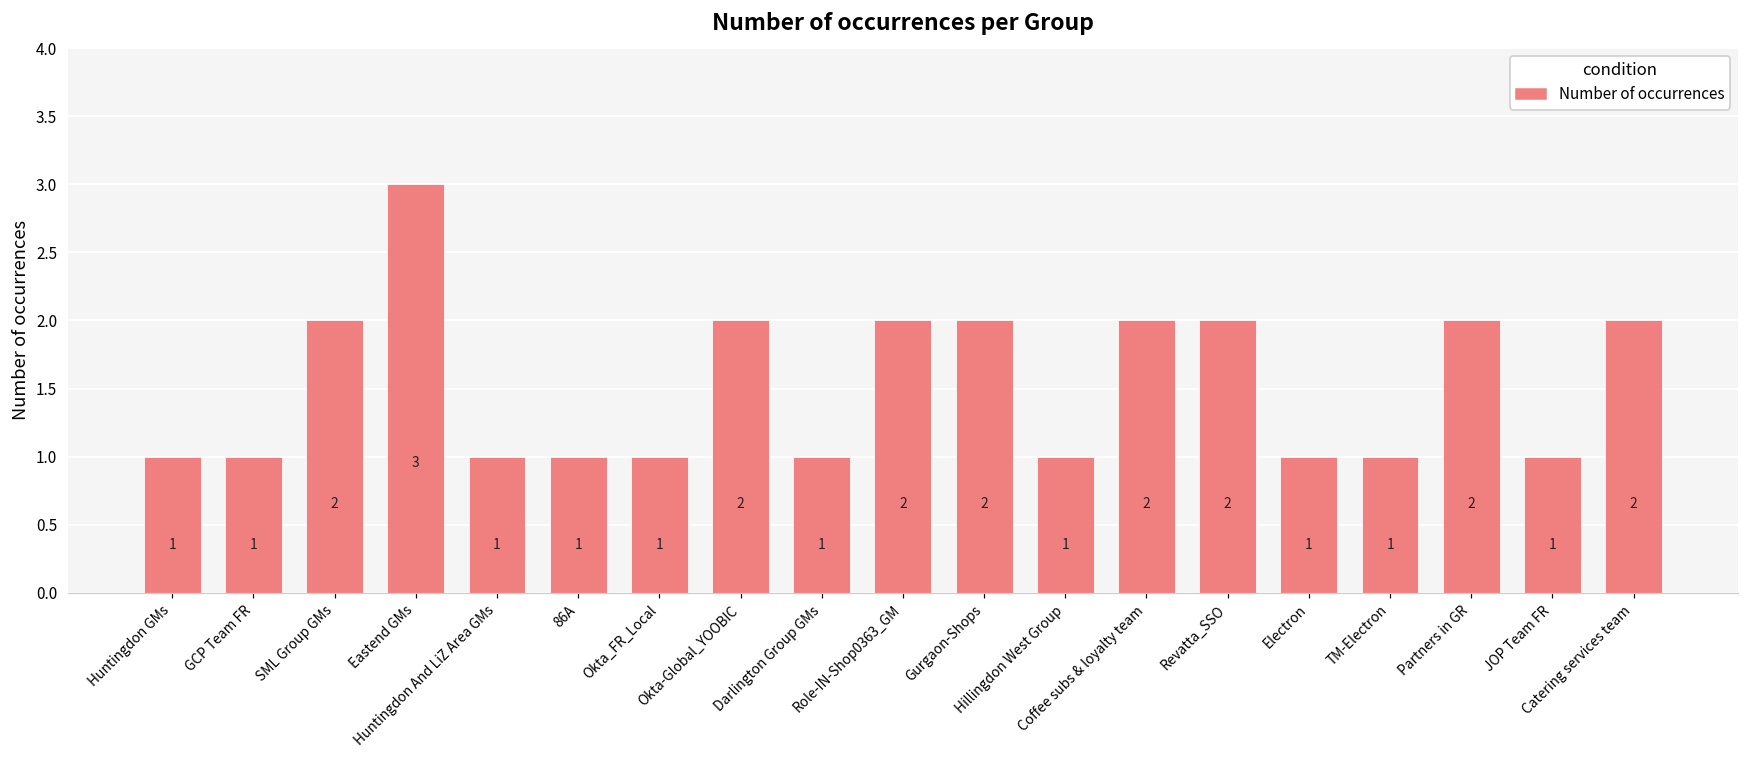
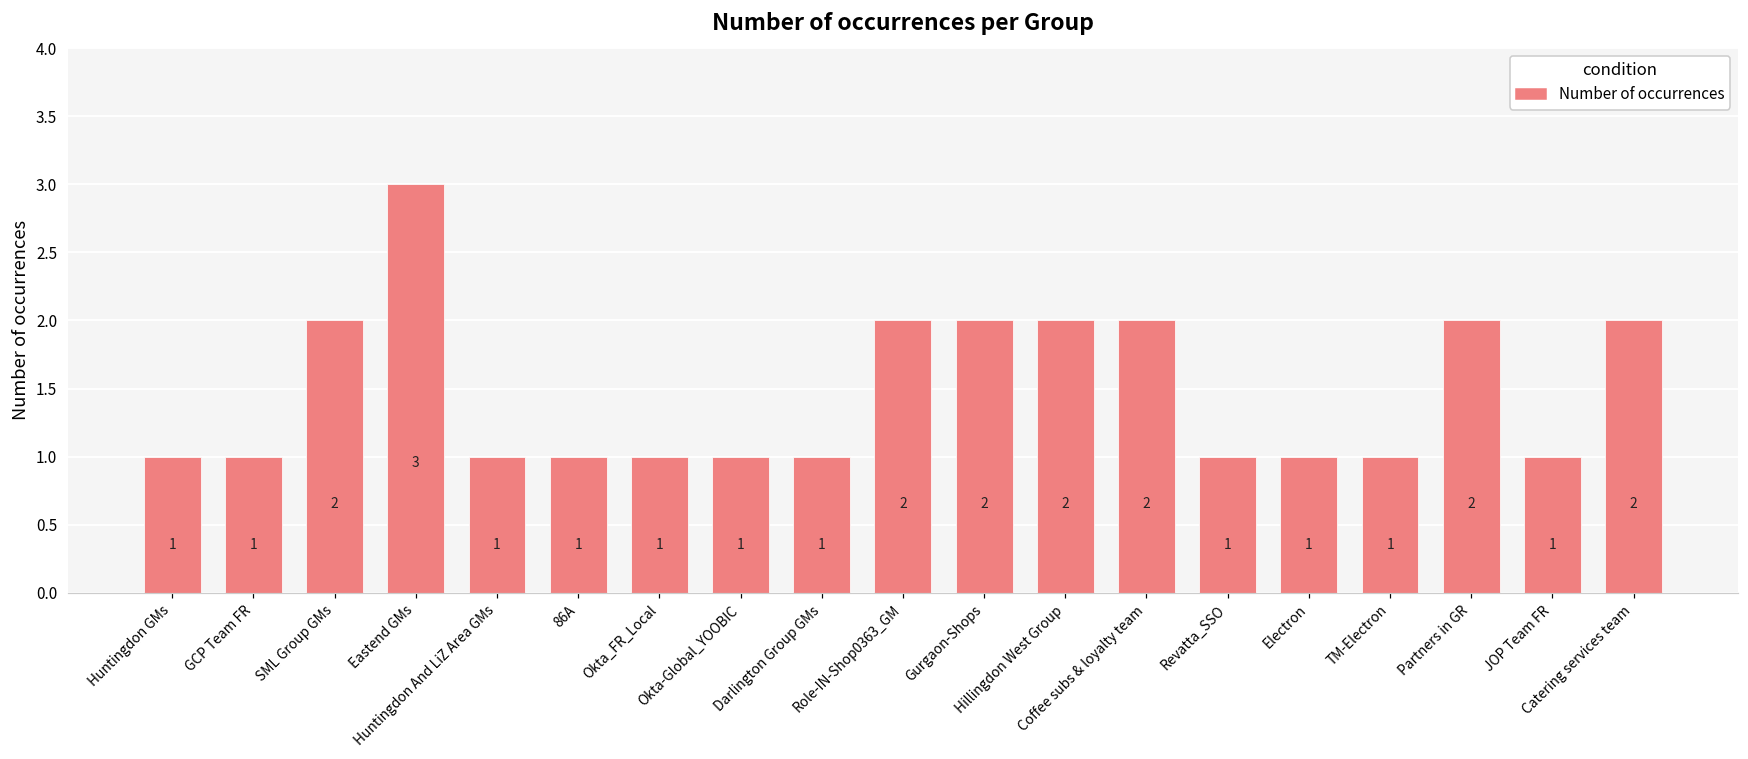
  {
    "Huntingdon GMs": 1,
    "GCP Team FR": 1,
    "SML Group GMs": 2,
    "Eastend GMs": 3,
    "Huntingdon And LiZ Area GMs": 1,
    "86A": 1,
    "Okta_FR_Local": 1,
-   "Okta-Global_YOOBIC": 2,
+   "Okta-Global_YOOBIC": 1,
    "Darlington Group GMs": 1,
    "Role-IN-Shop0363_GM": 2,
    "Gurgaon-Shops": 2,
-   "Hillingdon West Group": 1,
+   "Hillingdon West Group": 2,
    "Coffee subs & loyalty team": 2,
-   "Revatta_SSO": 2,
+   "Revatta_SSO": 1,
    "Electron": 1,
    "TM-Electron": 1,
    "Partners in GR": 2,
    "JOP Team FR": 1,
    "Catering services team": 2
  }
